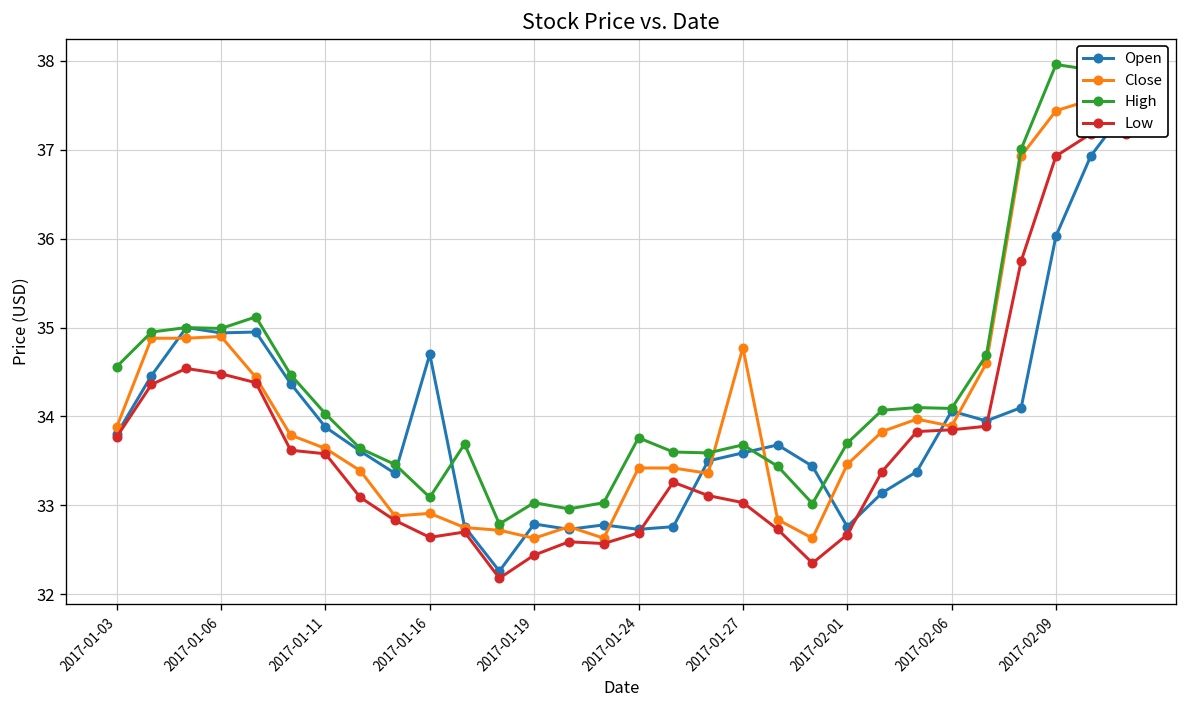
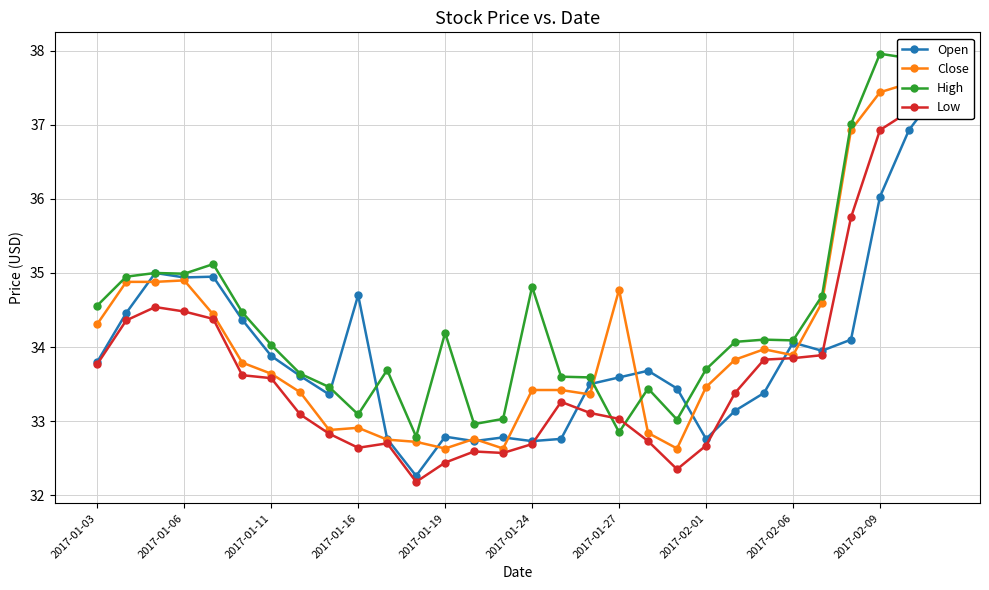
  {
    "Open": {
      "2017-01-06": 34.9,
      "2017-01-11": 33.9,
      "2017-01-16": 34.7,
      "2017-01-19": 32.8,
      "2017-01-24": 32.7,
      "2017-01-27": 33.6,
      "2017-02-01": 32.8,
      "2017-02-09": 36.0
    },
    "Close": {
-     "2017-01-03": 33.9,
+     "2017-01-03": 34.3,
      "2017-01-06": 34.9,
      "2017-01-11": 33.6,
      "2017-01-16": 32.9,
      "2017-01-19": 32.6,
      "2017-01-24": 33.4,
      "2017-01-27": 34.8,
      "2017-02-01": 33.5,
      "2017-02-06": 33.9,
      "2017-02-09": 37.4
    },
    "High": {
      "2017-01-03": 34.6,
      "2017-01-06": 35.0,
      "2017-01-11": 34.0,
      "2017-01-16": 33.1,
-     "2017-01-19": 33.0,
-     "2017-01-24": 33.8,
-     "2017-01-27": 33.7,
+     "2017-01-19": 34.2,
+     "2017-01-24": 34.8,
+     "2017-01-27": 32.9,
      "2017-02-01": 33.7,
      "2017-02-09": 38.0
    },
    "Low": {
      "2017-01-06": 34.5,
      "2017-01-11": 33.6,
      "2017-01-16": 32.6,
      "2017-01-19": 32.4,
      "2017-01-24": 32.7,
      "2017-01-27": 33.0,
      "2017-02-01": 32.7,
      "2017-02-06": 33.8,
      "2017-02-09": 36.9
    }
  }
